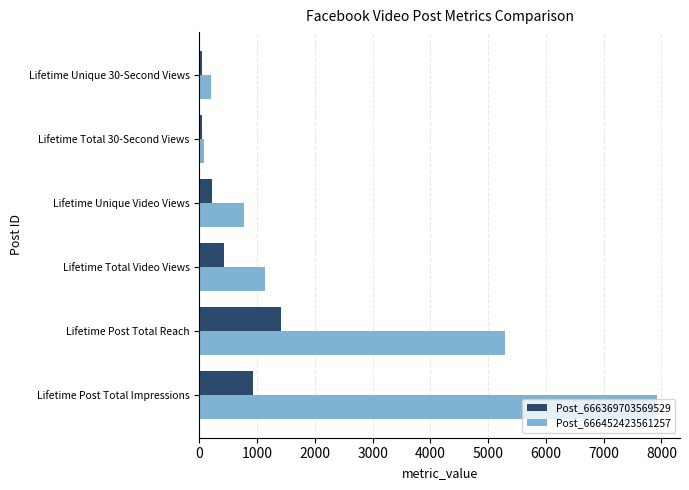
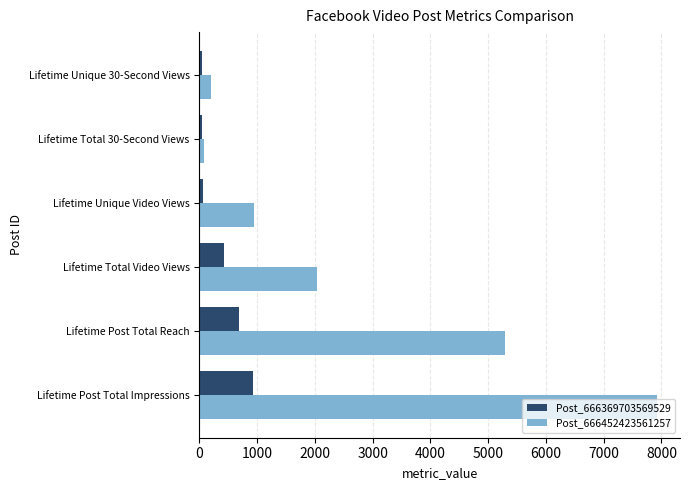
  {
    "Post_666369703569529": {
-     "Lifetime Unique Video Views": 200,
+     "Lifetime Unique Video Views": 100,
      "Lifetime Total Video Views": 400,
-     "Lifetime Post Total Reach": 1400,
+     "Lifetime Post Total Reach": 700,
      "Lifetime Post Total Impressions": 900
    },
    "Post_666452423561257": {
      "Lifetime Unique 30-Second Views": 200,
      "Lifetime Total 30-Second Views": 100,
-     "Lifetime Unique Video Views": 800,
-     "Lifetime Total Video Views": 1100,
+     "Lifetime Unique Video Views": 900,
+     "Lifetime Total Video Views": 2000,
      "Lifetime Post Total Reach": 5300
    }
  }
